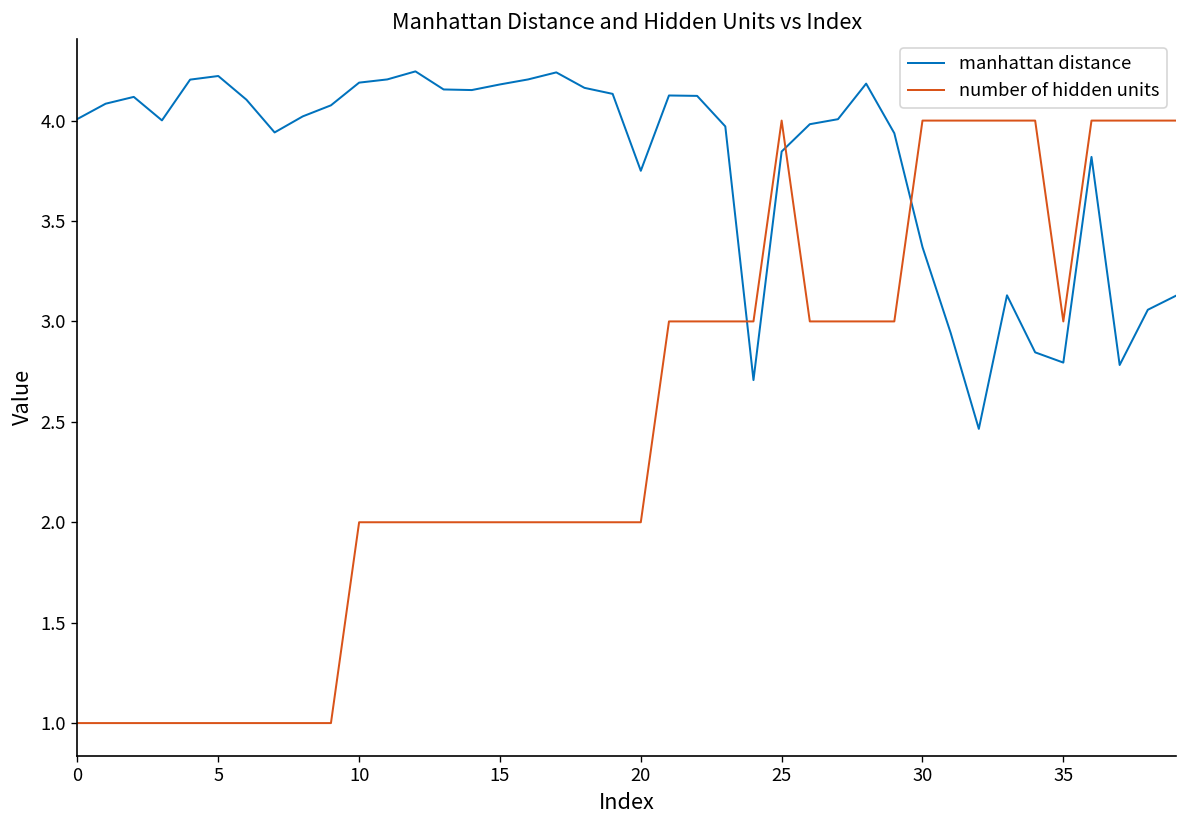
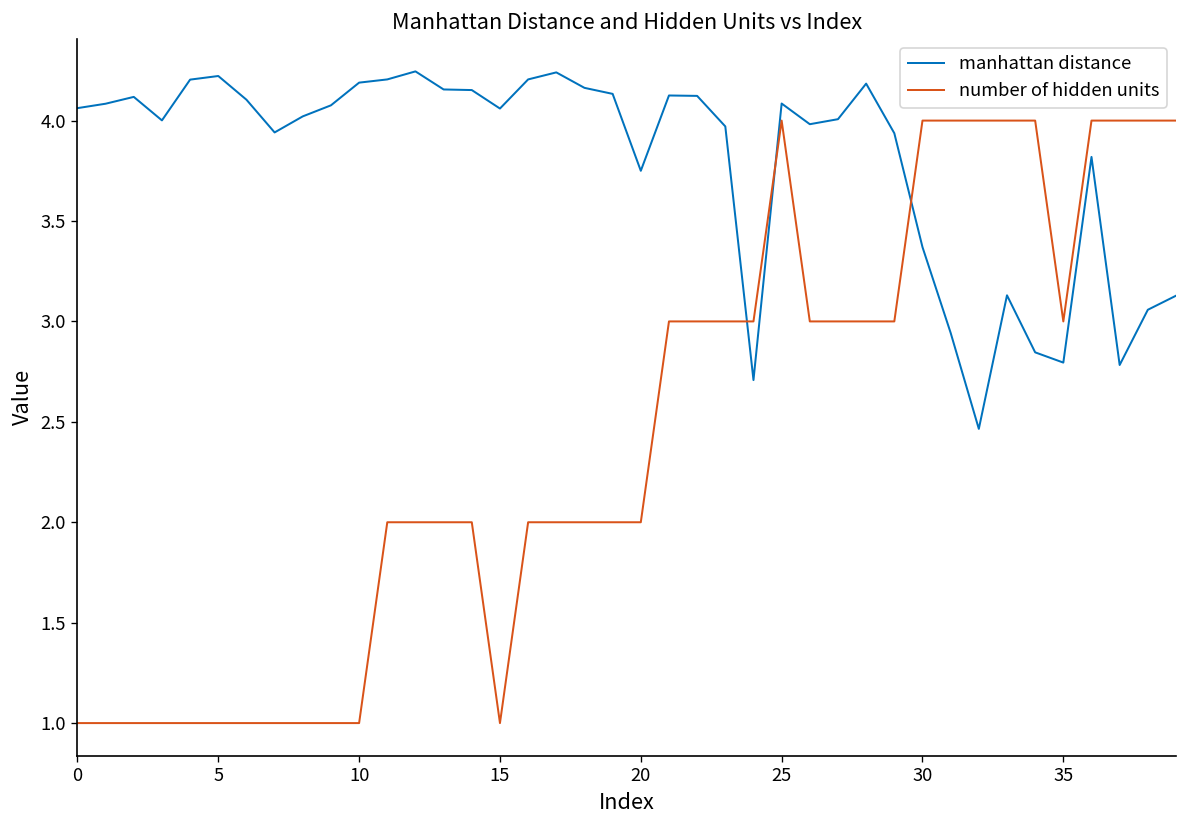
  {
    "manhattan distance": {
-     "0": 4.01,
+     "0": 4.06,
      "5": 4.22,
      "10": 4.19,
-     "15": 4.18,
+     "15": 4.06,
      "20": 3.75,
-     "25": 3.85,
+     "25": 4.09,
      "30": 3.37,
      "35": 2.80
    },
    "number of hidden units": {
      "0": 1,
      "5": 1,
-     "10": 2,
-     "15": 2,
+     "10": 1,
+     "15": 1,
      "20": 2,
      "25": 4,
      "30": 4,
      "35": 3
    }
  }
